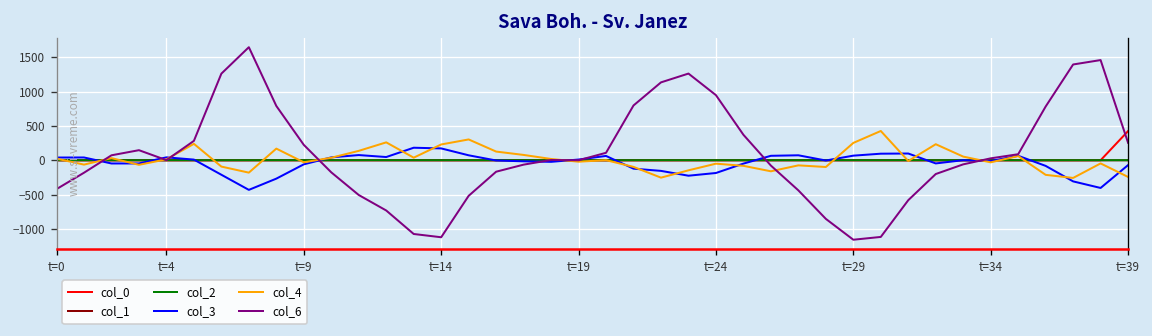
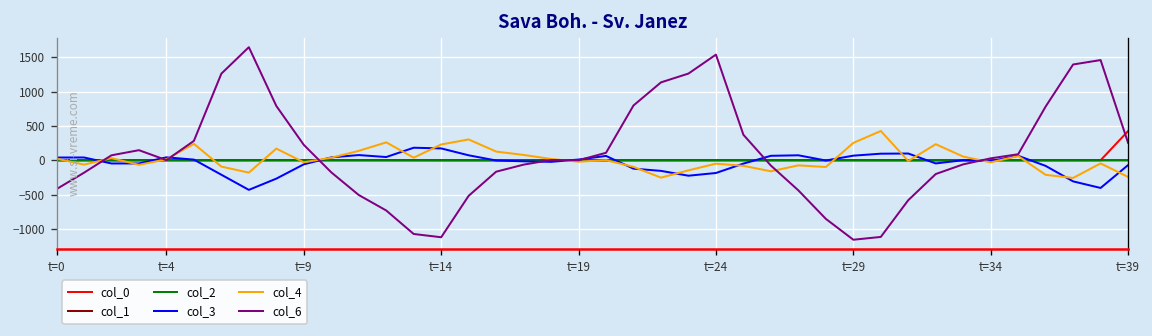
  {
    "col_0": {
      "t=39": 400
    },
    "col_2": {
      "t=39": 0
    },
    "col_3": {
      "t=14": 200,
      "t=24": -200,
      "t=29": 100,
      "t=39": -100
    },
    "col_4": {
      "t=14": 200,
      "t=24": 0,
      "t=29": 300,
      "t=39": -200
    },
    "col_6": {
      "t=0": -400,
      "t=9": 200,
      "t=14": -1100,
-     "t=24": 900,
+     "t=24": 1500,
      "t=29": -1200,
      "t=39": 300
    }
  }
